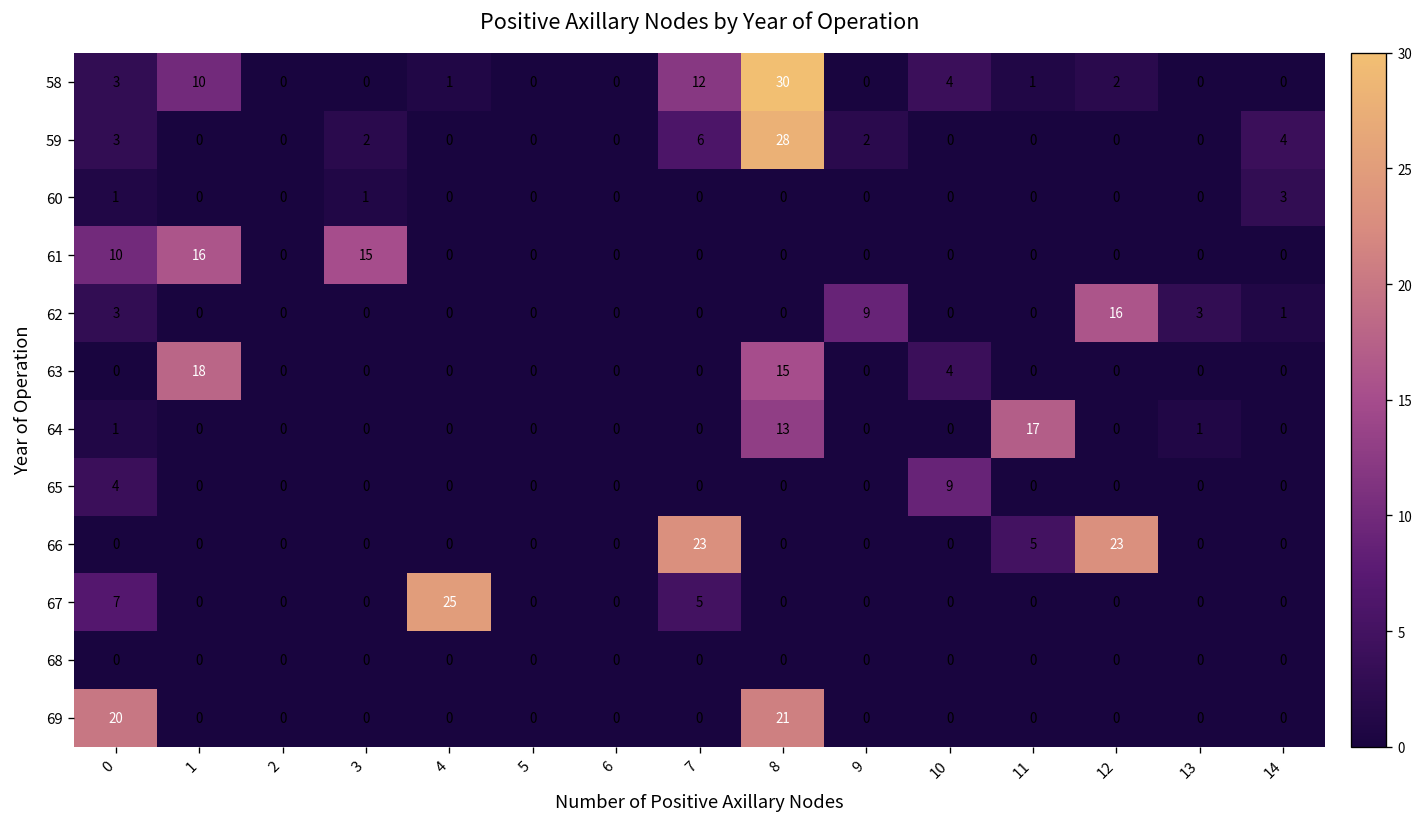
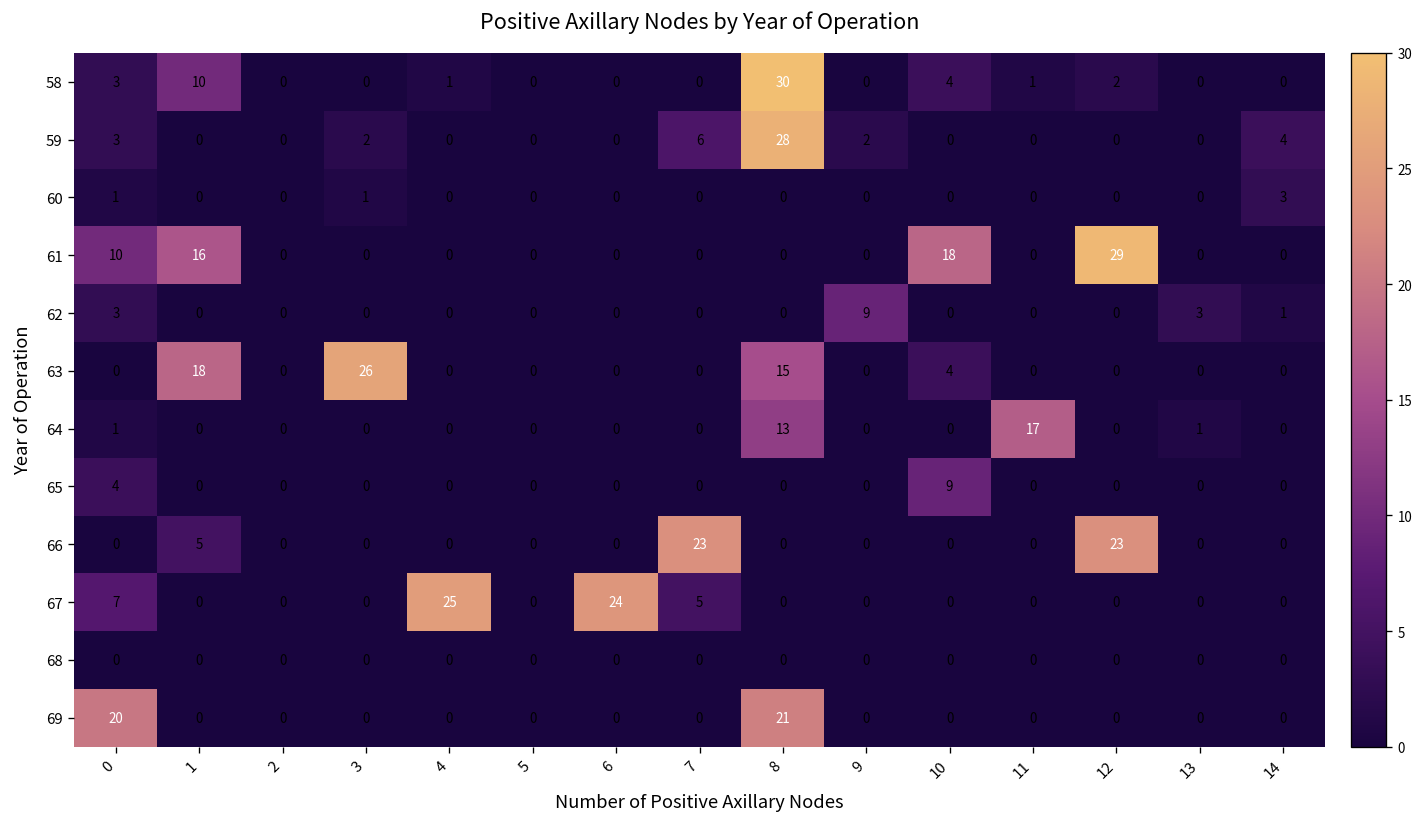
  {
    "58": {
      "0": 3,
      "1": 10,
      "2": 0,
      "3": 0,
      "4": 1,
      "5": 0,
      "6": 0,
-     "7": 12,
+     "7": 0,
      "8": 30,
      "9": 0,
      "10": 4,
      "11": 1,
      "12": 2,
      "13": 0,
      "14": 0
    },
    "59": {
      "0": 3,
      "1": 0,
      "2": 0,
      "3": 2,
      "4": 0,
      "5": 0,
      "6": 0,
      "7": 6,
      "8": 28,
      "9": 2,
      "10": 0,
      "11": 0,
      "12": 0,
      "13": 0,
      "14": 4
    },
    "60": {
      "0": 1,
      "1": 0,
      "2": 0,
      "3": 1,
      "4": 0,
      "5": 0,
      "6": 0,
      "7": 0,
      "8": 0,
      "9": 0,
      "10": 0,
      "11": 0,
      "12": 0,
      "13": 0,
      "14": 3
    },
    "61": {
      "0": 10,
      "1": 16,
      "2": 0,
-     "3": 15,
+     "3": 0,
      "4": 0,
      "5": 0,
      "6": 0,
      "7": 0,
      "8": 0,
      "9": 0,
-     "10": 0,
+     "10": 18,
      "11": 0,
-     "12": 0,
+     "12": 29,
      "13": 0,
      "14": 0
    },
    "62": {
      "0": 3,
      "1": 0,
      "2": 0,
      "3": 0,
      "4": 0,
      "5": 0,
      "6": 0,
      "7": 0,
      "8": 0,
      "9": 9,
      "10": 0,
      "11": 0,
-     "12": 16,
+     "12": 0,
      "13": 3,
      "14": 1
    },
    "63": {
      "0": 0,
      "1": 18,
      "2": 0,
-     "3": 0,
+     "3": 26,
      "4": 0,
      "5": 0,
      "6": 0,
      "7": 0,
      "8": 15,
      "9": 0,
      "10": 4,
      "11": 0,
      "12": 0,
      "13": 0,
      "14": 0
    },
    "64": {
      "0": 1,
      "1": 0,
      "2": 0,
      "3": 0,
      "4": 0,
      "5": 0,
      "6": 0,
      "7": 0,
      "8": 13,
      "9": 0,
      "10": 0,
      "11": 17,
      "12": 0,
      "13": 1,
      "14": 0
    },
    "65": {
      "0": 4,
      "1": 0,
      "2": 0,
      "3": 0,
      "4": 0,
      "5": 0,
      "6": 0,
      "7": 0,
      "8": 0,
      "9": 0,
      "10": 9,
      "11": 0,
      "12": 0,
      "13": 0,
      "14": 0
    },
    "66": {
      "0": 0,
-     "1": 0,
+     "1": 5,
      "2": 0,
      "3": 0,
      "4": 0,
      "5": 0,
      "6": 0,
      "7": 23,
      "8": 0,
      "9": 0,
      "10": 0,
-     "11": 5,
+     "11": 0,
      "12": 23,
      "13": 0,
      "14": 0
    },
    "67": {
      "0": 7,
      "1": 0,
      "2": 0,
      "3": 0,
      "4": 25,
      "5": 0,
-     "6": 0,
+     "6": 24,
      "7": 5,
      "8": 0,
      "9": 0,
      "10": 0,
      "11": 0,
      "12": 0,
      "13": 0,
      "14": 0
    },
    "68": {
      "0": 0,
      "1": 0,
      "2": 0,
      "3": 0,
      "4": 0,
      "5": 0,
      "6": 0,
      "7": 0,
      "8": 0,
      "9": 0,
      "10": 0,
      "11": 0,
      "12": 0,
      "13": 0,
      "14": 0
    },
    "69": {
      "0": 20,
      "1": 0,
      "2": 0,
      "3": 0,
      "4": 0,
      "5": 0,
      "6": 0,
      "7": 0,
      "8": 21,
      "9": 0,
      "10": 0,
      "11": 0,
      "12": 0,
      "13": 0,
      "14": 0
    }
  }
